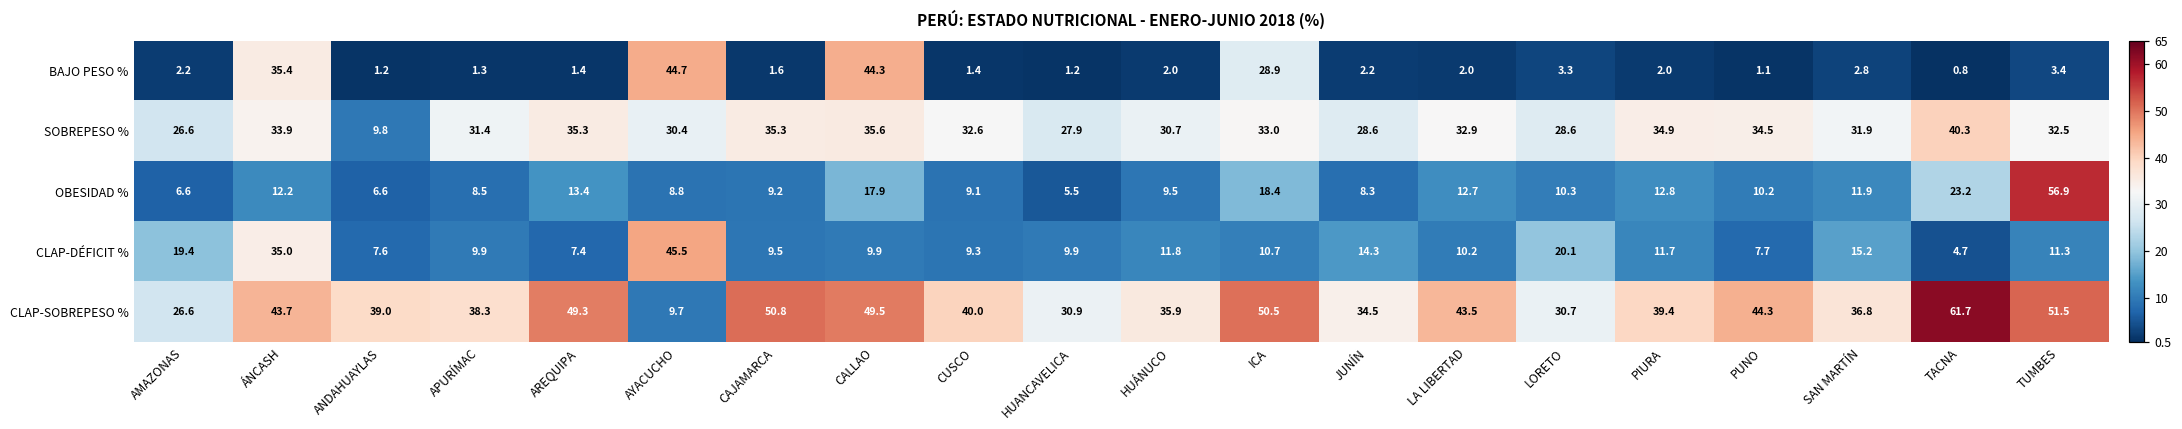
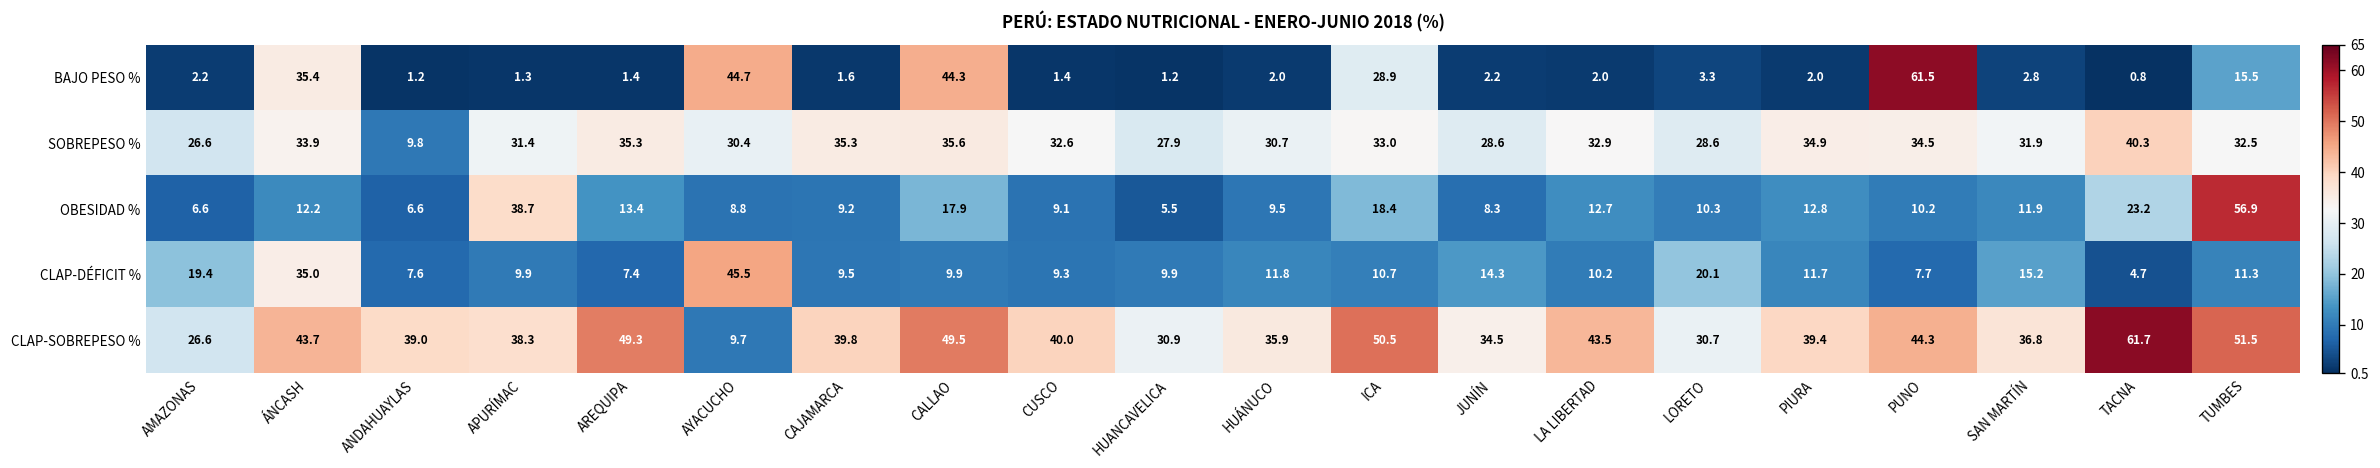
  {
    "BAJO PESO %": {
      "AMAZONAS": 2.2,
      "ÁNCASH": 35.4,
      "ANDAHUAYLAS": 1.2,
      "APURÍMAC": 1.3,
      "AREQUIPA": 1.4,
      "AYACUCHO": 44.7,
      "CAJAMARCA": 1.6,
      "CALLAO": 44.3,
      "CUSCO": 1.4,
      "HUANCAVELICA": 1.2,
      "HUÁNUCO": 2.0,
      "ICA": 28.9,
      "JUNÍN": 2.2,
      "LA LIBERTAD": 2.0,
      "LORETO": 3.3,
      "PIURA": 2.0,
-     "PUNO": 1.1,
+     "PUNO": 61.5,
      "SAN MARTÍN": 2.8,
      "TACNA": 0.8,
-     "TUMBES": 3.4
+     "TUMBES": 15.5
    },
    "SOBREPESO %": {
      "AMAZONAS": 26.6,
      "ÁNCASH": 33.9,
      "ANDAHUAYLAS": 9.8,
      "APURÍMAC": 31.4,
      "AREQUIPA": 35.3,
      "AYACUCHO": 30.4,
      "CAJAMARCA": 35.3,
      "CALLAO": 35.6,
      "CUSCO": 32.6,
      "HUANCAVELICA": 27.9,
      "HUÁNUCO": 30.7,
      "ICA": 33.0,
      "JUNÍN": 28.6,
      "LA LIBERTAD": 32.9,
      "LORETO": 28.6,
      "PIURA": 34.9,
      "PUNO": 34.5,
      "SAN MARTÍN": 31.9,
      "TACNA": 40.3,
      "TUMBES": 32.5
    },
    "OBESIDAD %": {
      "AMAZONAS": 6.6,
      "ÁNCASH": 12.2,
      "ANDAHUAYLAS": 6.6,
-     "APURÍMAC": 8.5,
+     "APURÍMAC": 38.7,
      "AREQUIPA": 13.4,
      "AYACUCHO": 8.8,
      "CAJAMARCA": 9.2,
      "CALLAO": 17.9,
      "CUSCO": 9.1,
      "HUANCAVELICA": 5.5,
      "HUÁNUCO": 9.5,
      "ICA": 18.4,
      "JUNÍN": 8.3,
      "LA LIBERTAD": 12.7,
      "LORETO": 10.3,
      "PIURA": 12.8,
      "PUNO": 10.2,
      "SAN MARTÍN": 11.9,
      "TACNA": 23.2,
      "TUMBES": 56.9
    },
    "CLAP-DÉFICIT %": {
      "AMAZONAS": 19.4,
      "ÁNCASH": 35.0,
      "ANDAHUAYLAS": 7.6,
      "APURÍMAC": 9.9,
      "AREQUIPA": 7.4,
      "AYACUCHO": 45.5,
      "CAJAMARCA": 9.5,
      "CALLAO": 9.9,
      "CUSCO": 9.3,
      "HUANCAVELICA": 9.9,
      "HUÁNUCO": 11.8,
      "ICA": 10.7,
      "JUNÍN": 14.3,
      "LA LIBERTAD": 10.2,
      "LORETO": 20.1,
      "PIURA": 11.7,
      "PUNO": 7.7,
      "SAN MARTÍN": 15.2,
      "TACNA": 4.7,
      "TUMBES": 11.3
    },
    "CLAP-SOBREPESO %": {
      "AMAZONAS": 26.6,
      "ÁNCASH": 43.7,
      "ANDAHUAYLAS": 39.0,
      "APURÍMAC": 38.3,
      "AREQUIPA": 49.3,
      "AYACUCHO": 9.7,
-     "CAJAMARCA": 50.8,
+     "CAJAMARCA": 39.8,
      "CALLAO": 49.5,
      "CUSCO": 40.0,
      "HUANCAVELICA": 30.9,
      "HUÁNUCO": 35.9,
      "ICA": 50.5,
      "JUNÍN": 34.5,
      "LA LIBERTAD": 43.5,
      "LORETO": 30.7,
      "PIURA": 39.4,
      "PUNO": 44.3,
      "SAN MARTÍN": 36.8,
      "TACNA": 61.7,
      "TUMBES": 51.5
    }
  }
